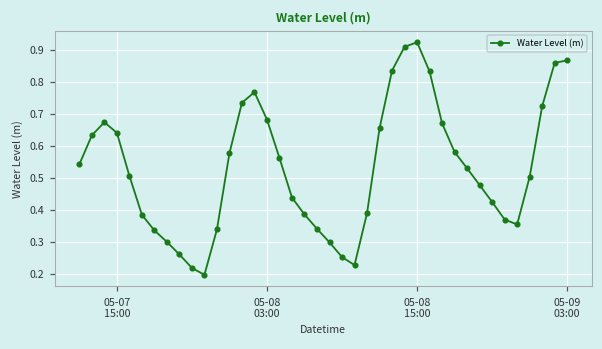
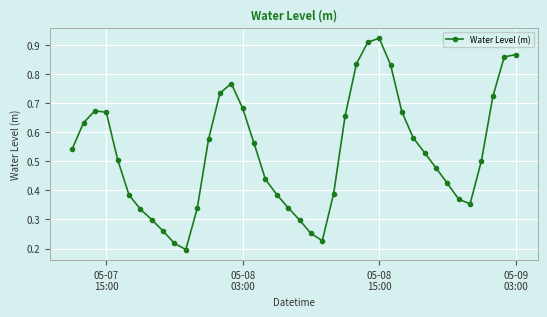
  {
-   "05-07 15:00": 0.64,
+   "05-07 15:00": 0.67,
    "05-08 03:00": 0.68,
    "05-08 15:00": 0.92,
    "05-09 03:00": 0.87
  }
